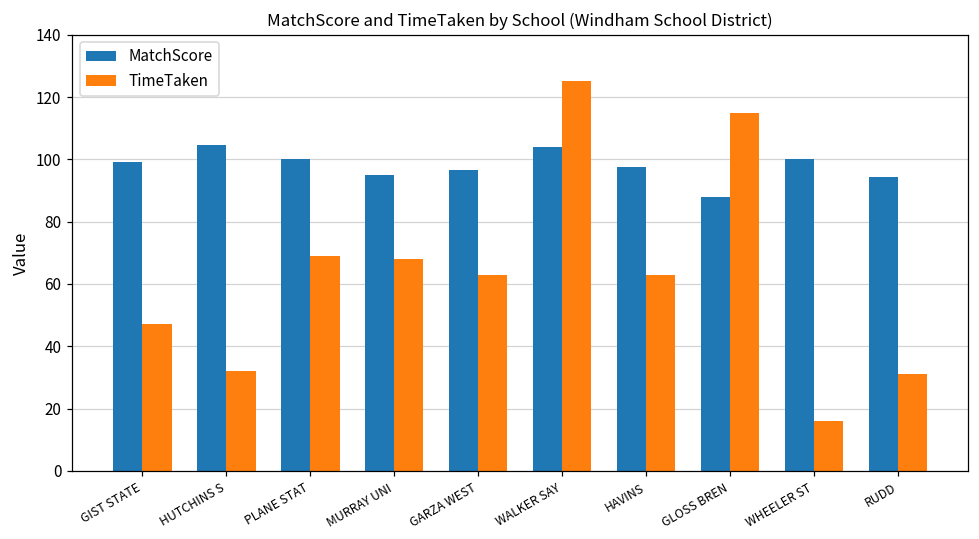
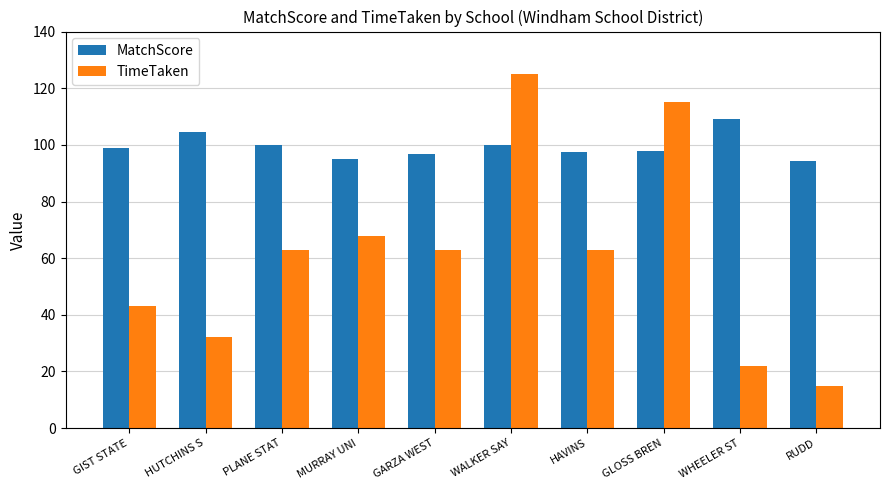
  {
    "MatchScore": {
      "GIST STATE": 99,
      "HUTCHINS S": 105,
      "PLANE STAT": 100,
      "MURRAY UNI": 95,
      "GARZA WEST": 97,
-     "WALKER SAY": 104,
+     "WALKER SAY": 100,
      "HAVINS": 98,
-     "GLOSS BREN": 88,
-     "WHEELER ST": 100,
+     "GLOSS BREN": 98,
+     "WHEELER ST": 109,
      "RUDD": 94
    },
    "TimeTaken": {
-     "GIST STATE": 47,
+     "GIST STATE": 43,
      "HUTCHINS S": 32,
-     "PLANE STAT": 69,
+     "PLANE STAT": 63,
      "MURRAY UNI": 68,
      "GARZA WEST": 63,
      "WALKER SAY": 125,
      "HAVINS": 63,
      "GLOSS BREN": 115,
-     "WHEELER ST": 16,
-     "RUDD": 31
+     "WHEELER ST": 22,
+     "RUDD": 15
    }
  }
